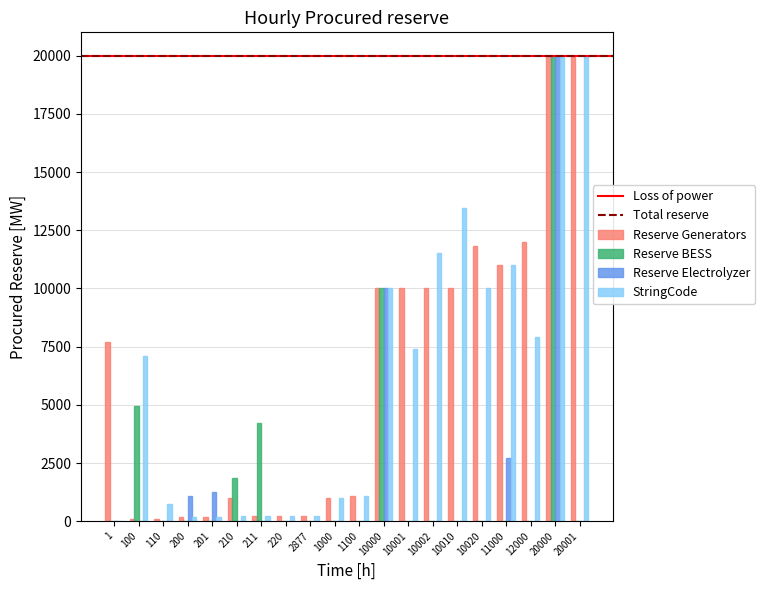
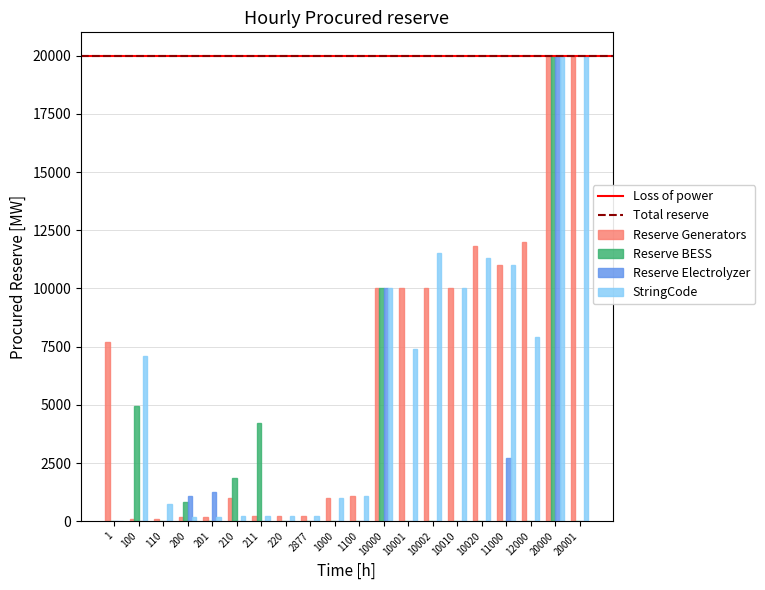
  {
    "Reserve Generators": {
      "1": 7700,
      "110": 100,
      "200": 200,
      "201": 200,
      "210": 1000,
      "211": 200,
      "220": 200,
      "2877": 200,
      "1000": 1000,
      "1100": 1100,
      "10000": 10000,
      "10001": 10000,
      "10002": 10000,
      "10010": 10000,
      "10020": 11800,
      "11000": 11000,
      "12000": 12000,
      "20000": 20000,
      "20001": 20000
    },
    "Reserve BESS": {
      "1": 0,
      "100": 5000,
      "110": 0,
-     "200": 0,
+     "200": 800,
      "201": 0,
      "210": 1900,
      "211": 4200,
      "220": 0,
      "2877": 0,
      "1000": 0,
      "1100": 0,
      "10000": 10000,
      "10001": 0,
      "10002": 0,
      "10010": 0,
      "10020": 0,
      "11000": 0,
      "12000": 0,
      "20000": 20000,
      "20001": 0
    },
    "Reserve Electrolyzer": {
      "1": 0,
      "100": 0,
      "110": 0,
      "200": 1100,
      "201": 1300,
      "210": 0,
      "211": 0,
      "220": 0,
      "2877": 0,
      "1000": 0,
      "1100": 0,
      "10000": 10000,
      "10001": 0,
      "10002": 0,
      "10010": 0,
      "10020": 0,
      "11000": 2700,
      "12000": 0,
      "20000": 20000,
      "20001": 0
    },
    "StringCode": {
      "100": 7100,
      "110": 700,
      "200": 200,
      "201": 200,
      "210": 200,
      "211": 200,
      "220": 200,
      "2877": 200,
      "1000": 1000,
      "1100": 1100,
      "10000": 10000,
      "10001": 7400,
      "10002": 11500,
-     "10010": 13400,
-     "10020": 10000,
+     "10010": 10000,
+     "10020": 11300,
      "11000": 11000,
      "12000": 7900,
      "20000": 20000,
      "20001": 20000
    }
  }
